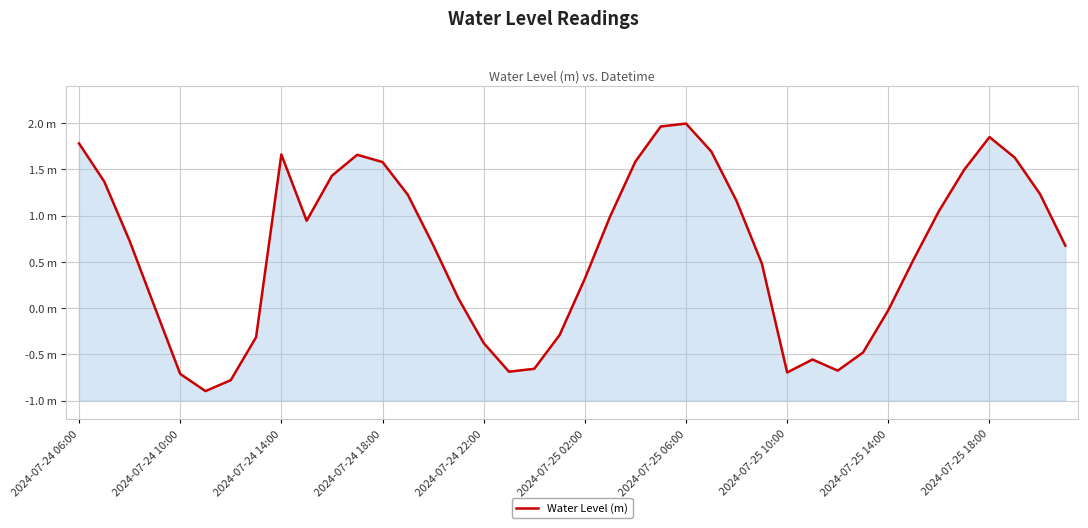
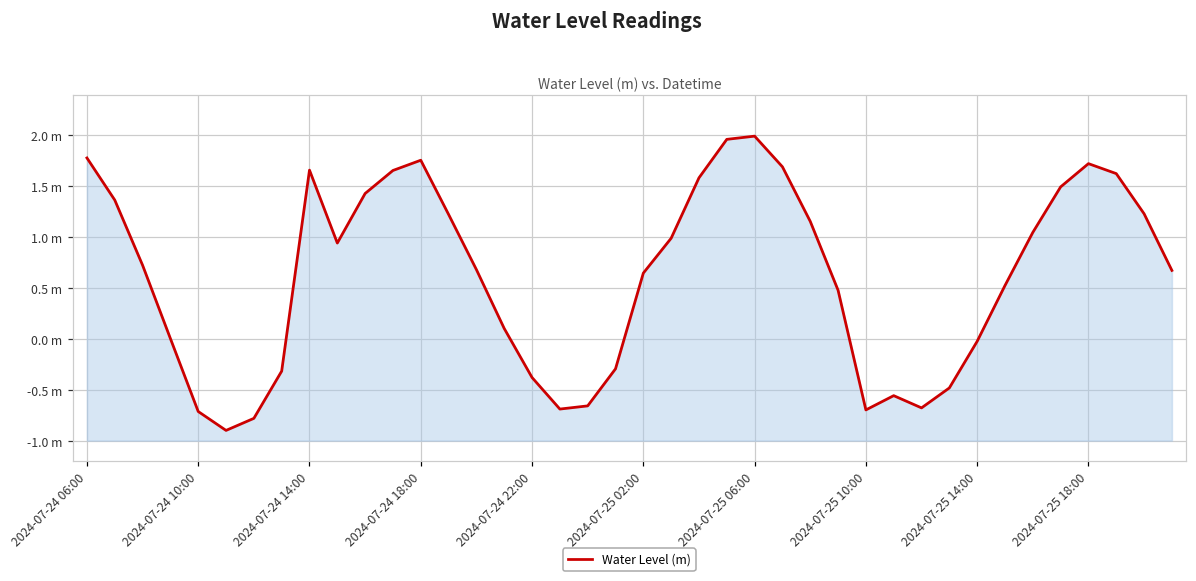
  {
    "2024-07-24 06:00": "1.8 m",
    "2024-07-24 10:00": "-0.7 m",
    "2024-07-24 14:00": "1.7 m",
-   "2024-07-24 18:00": "1.6 m",
+   "2024-07-24 18:00": "1.8 m",
    "2024-07-24 22:00": "-0.4 m",
-   "2024-07-25 02:00": "0.3 m",
+   "2024-07-25 02:00": "0.6 m",
    "2024-07-25 06:00": "2.0 m",
    "2024-07-25 10:00": "-0.7 m",
    "2024-07-25 14:00": "0.0 m",
-   "2024-07-25 18:00": "1.8 m"
+   "2024-07-25 18:00": "1.7 m"
  }
